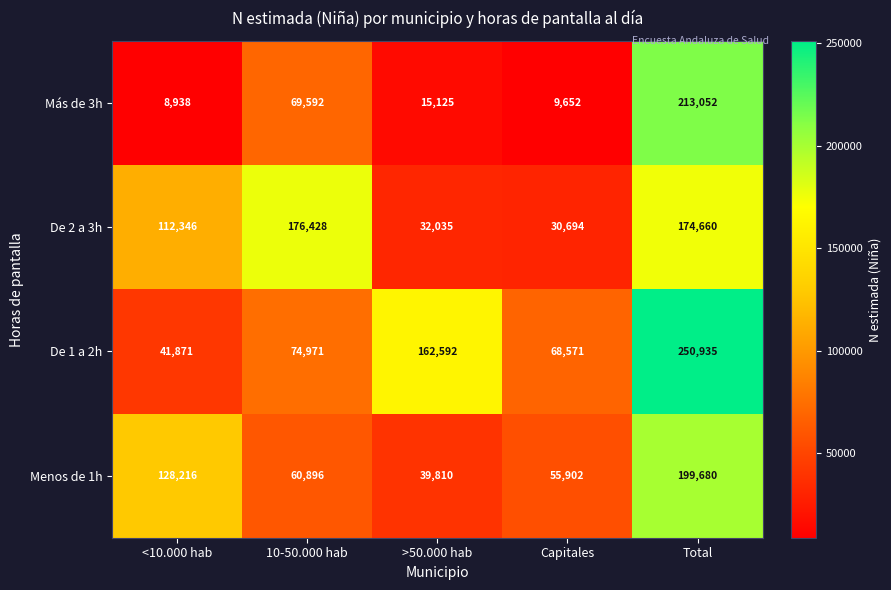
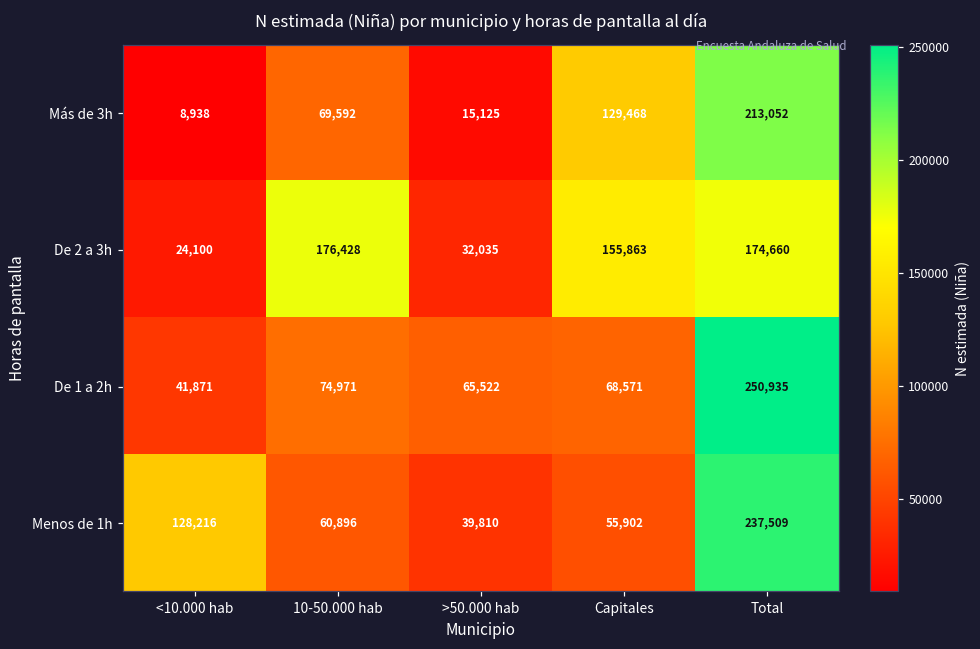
  {
    "Más de 3h": {
      "<10.000 hab": "8,938",
      "10-50.000 hab": "69,592",
      ">50.000 hab": "15,125",
-     "Capitales": "9,652"
+     "Capitales": "129,468"
    },
    "De 2 a 3h": {
-     "<10.000 hab": "112,346",
+     "<10.000 hab": "24,100",
      "10-50.000 hab": "176,428",
      ">50.000 hab": "32,035",
-     "Capitales": "30,694",
+     "Capitales": "155,863",
      "Total": "174,660"
    },
    "De 1 a 2h": {
      "<10.000 hab": "41,871",
      "10-50.000 hab": "74,971",
-     ">50.000 hab": "162,592",
+     ">50.000 hab": "65,522",
      "Capitales": "68,571",
      "Total": "250,935"
    },
    "Menos de 1h": {
      "<10.000 hab": "128,216",
      "10-50.000 hab": "60,896",
      ">50.000 hab": "39,810",
      "Capitales": "55,902",
-     "Total": "199,680"
+     "Total": "237,509"
    }
  }
